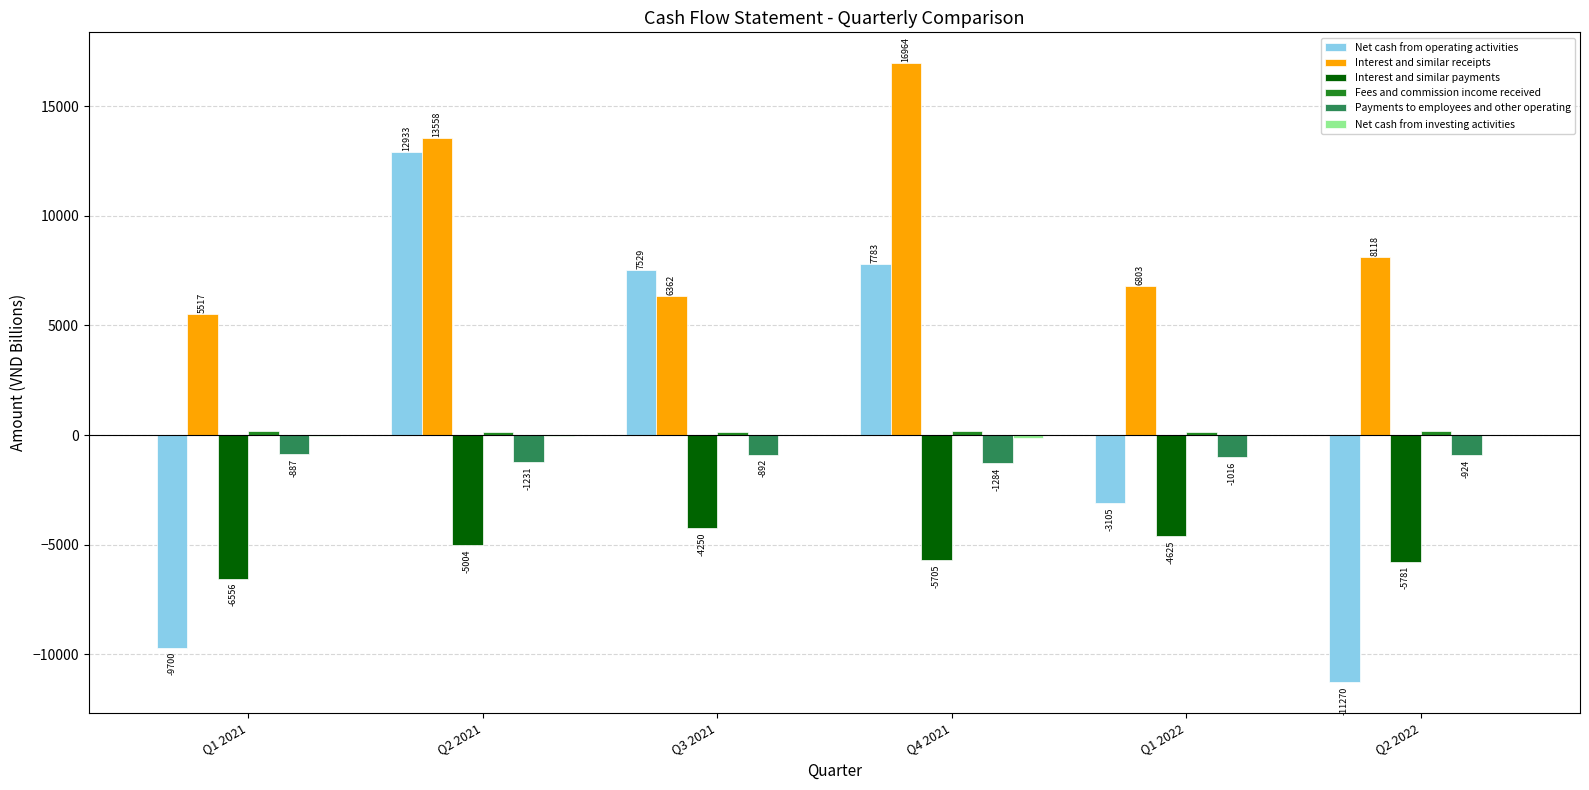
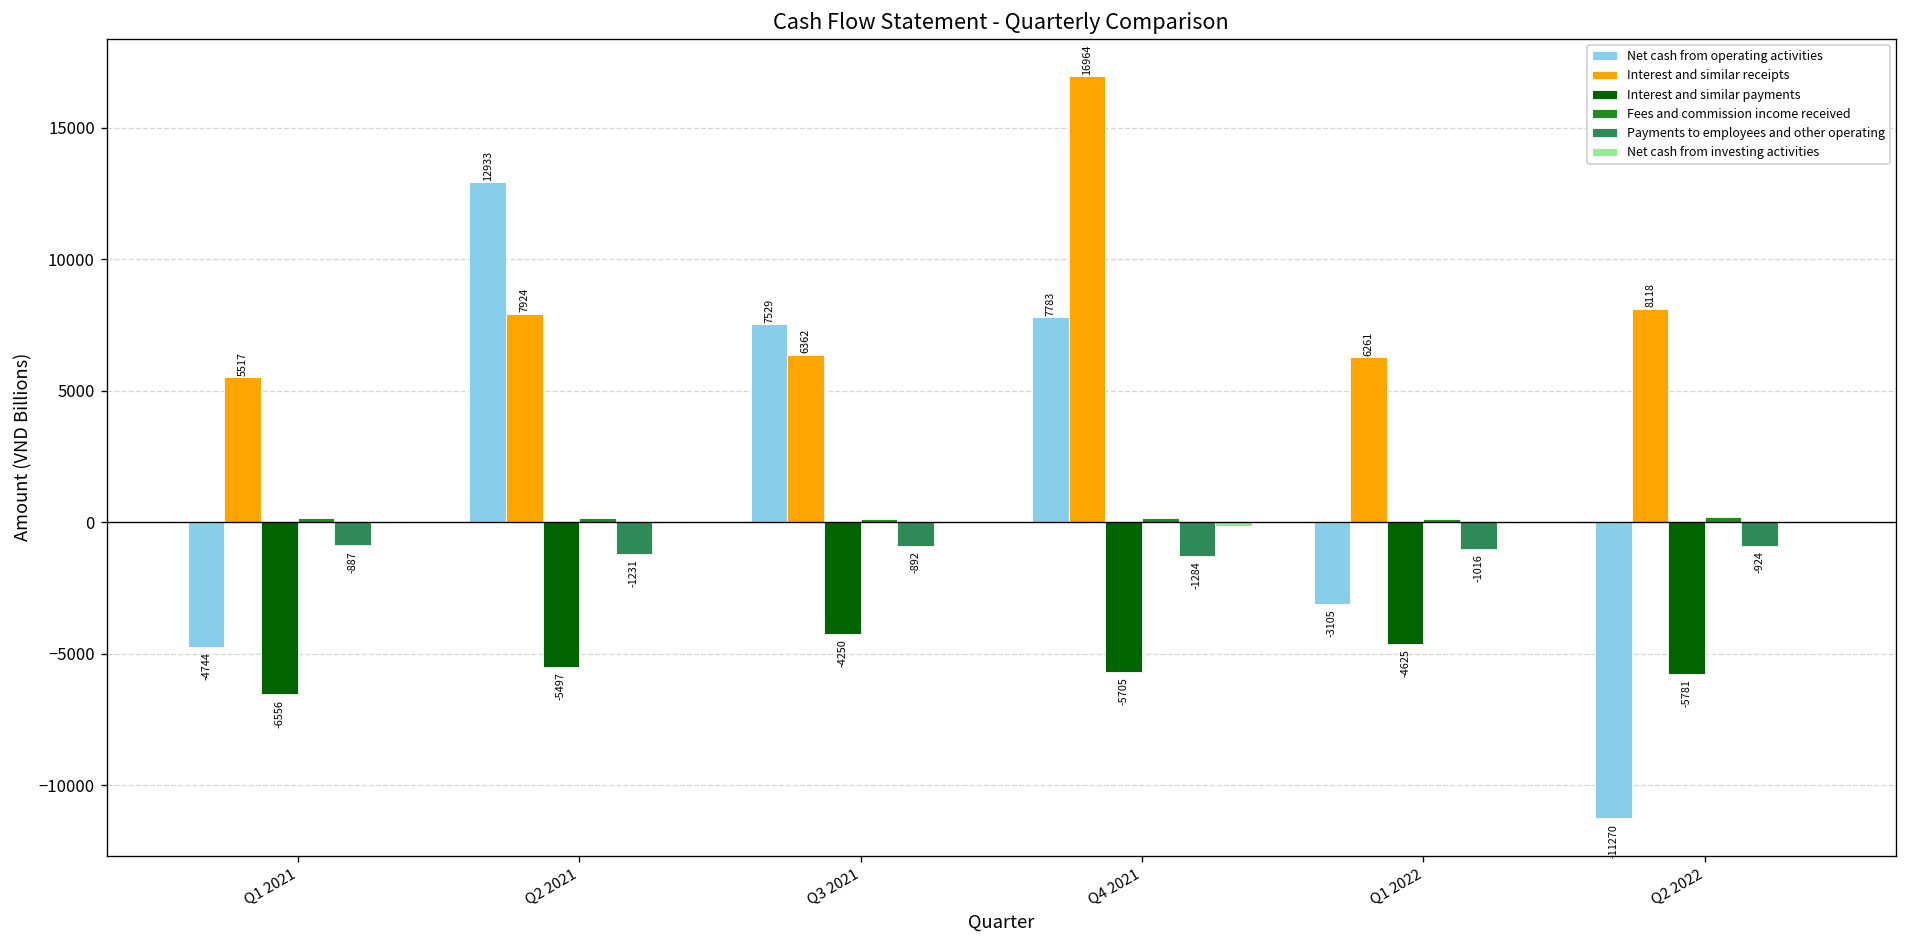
  {
    "Net cash from operating activities": {
-     "Q1 2021": -9700,
+     "Q1 2021": -4744,
      "Q2 2021": 12933,
      "Q3 2021": 7529,
      "Q4 2021": 7783,
      "Q1 2022": -3105,
      "Q2 2022": -11270
    },
    "Interest and similar receipts": {
      "Q1 2021": 5517,
-     "Q2 2021": 13558,
+     "Q2 2021": 7924,
      "Q3 2021": 6362,
      "Q4 2021": 16964,
-     "Q1 2022": 6803,
+     "Q1 2022": 6261,
      "Q2 2022": 8118
    },
    "Interest and similar payments": {
      "Q1 2021": -6556,
-     "Q2 2021": -5004,
+     "Q2 2021": -5497,
      "Q3 2021": -4250,
      "Q4 2021": -5705,
      "Q1 2022": -4625,
      "Q2 2022": -5781
    },
    "Net cash from investing activities": {
      "Q4 2021": -100
    }
  }
